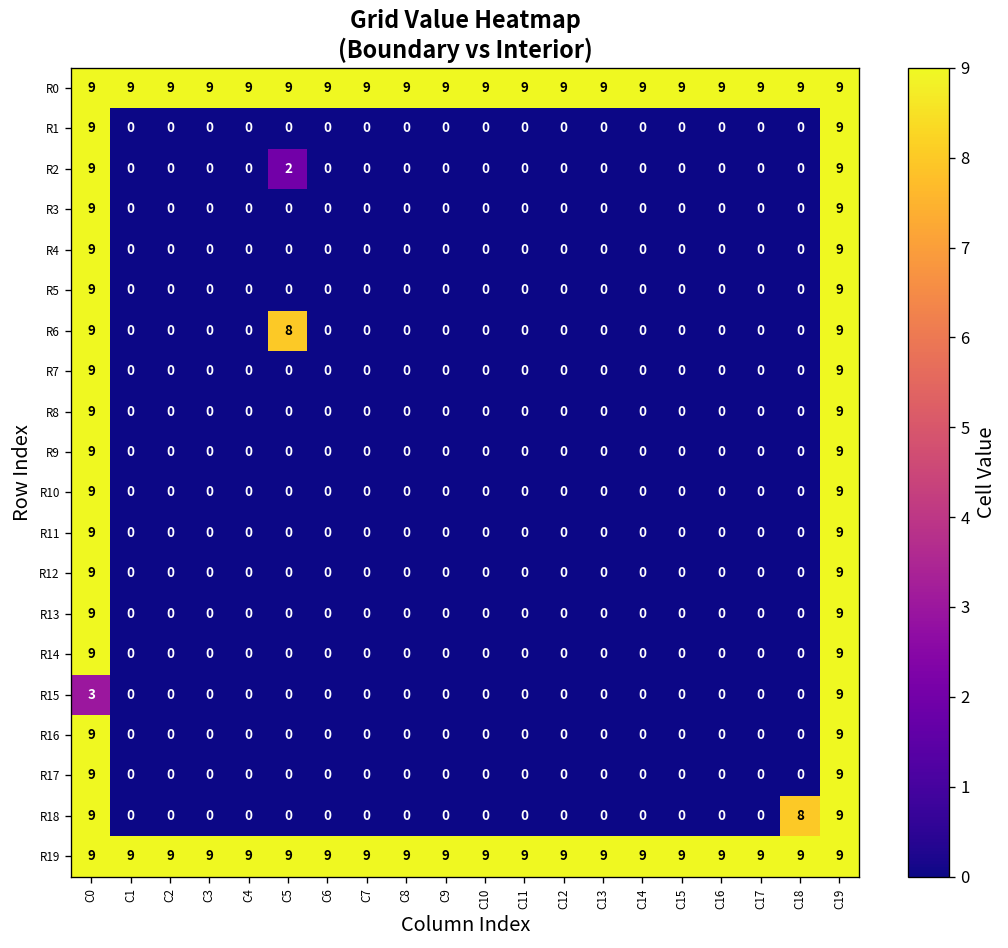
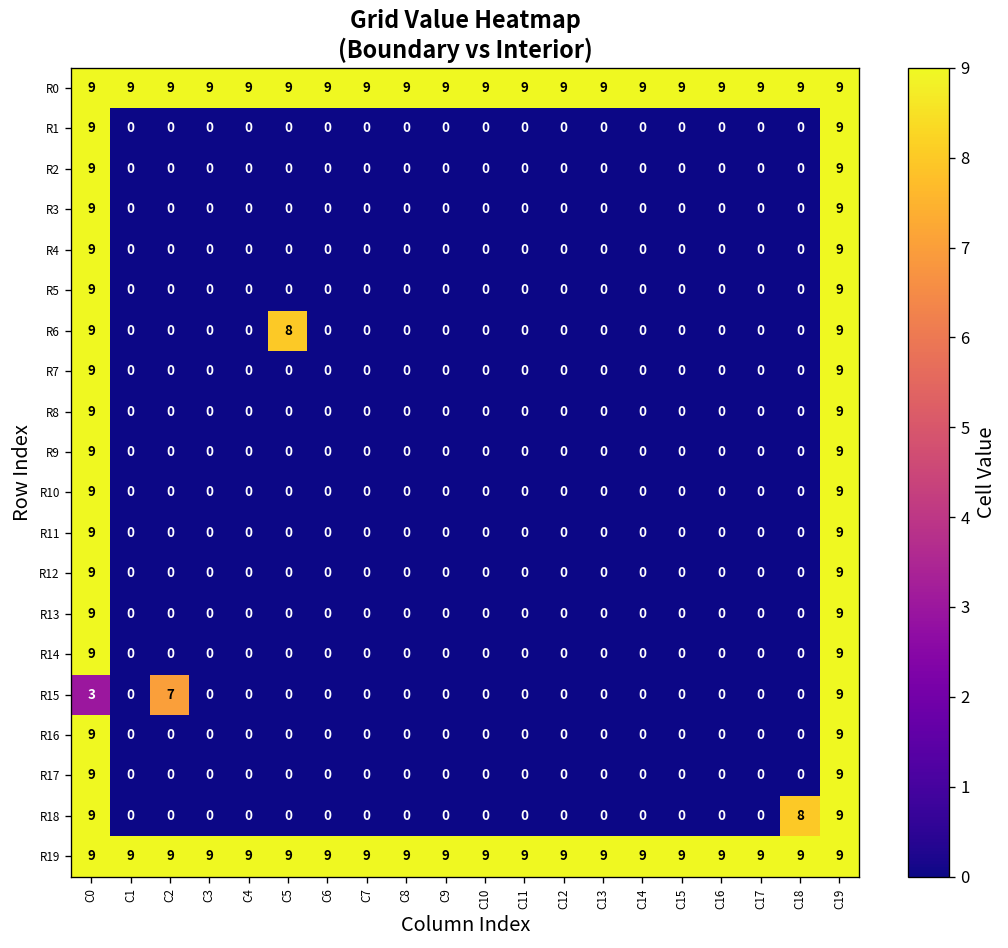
  {
    "R2": {
      "C0": 9,
      "C1": 0,
      "C2": 0,
      "C3": 0,
      "C4": 0,
-     "C5": 2,
+     "C5": 0,
      "C6": 0,
      "C7": 0,
      "C8": 0,
      "C9": 0,
      "C10": 0,
      "C11": 0,
      "C12": 0,
      "C13": 0,
      "C14": 0,
      "C15": 0,
      "C16": 0,
      "C17": 0,
      "C18": 0,
      "C19": 9
    },
    "R15": {
      "C0": 3,
      "C1": 0,
-     "C2": 0,
+     "C2": 7,
      "C3": 0,
      "C4": 0,
      "C5": 0,
      "C6": 0,
      "C7": 0,
      "C8": 0,
      "C9": 0,
      "C10": 0,
      "C11": 0,
      "C12": 0,
      "C13": 0,
      "C14": 0,
      "C15": 0,
      "C16": 0,
      "C17": 0,
      "C18": 0,
      "C19": 9
    }
  }
